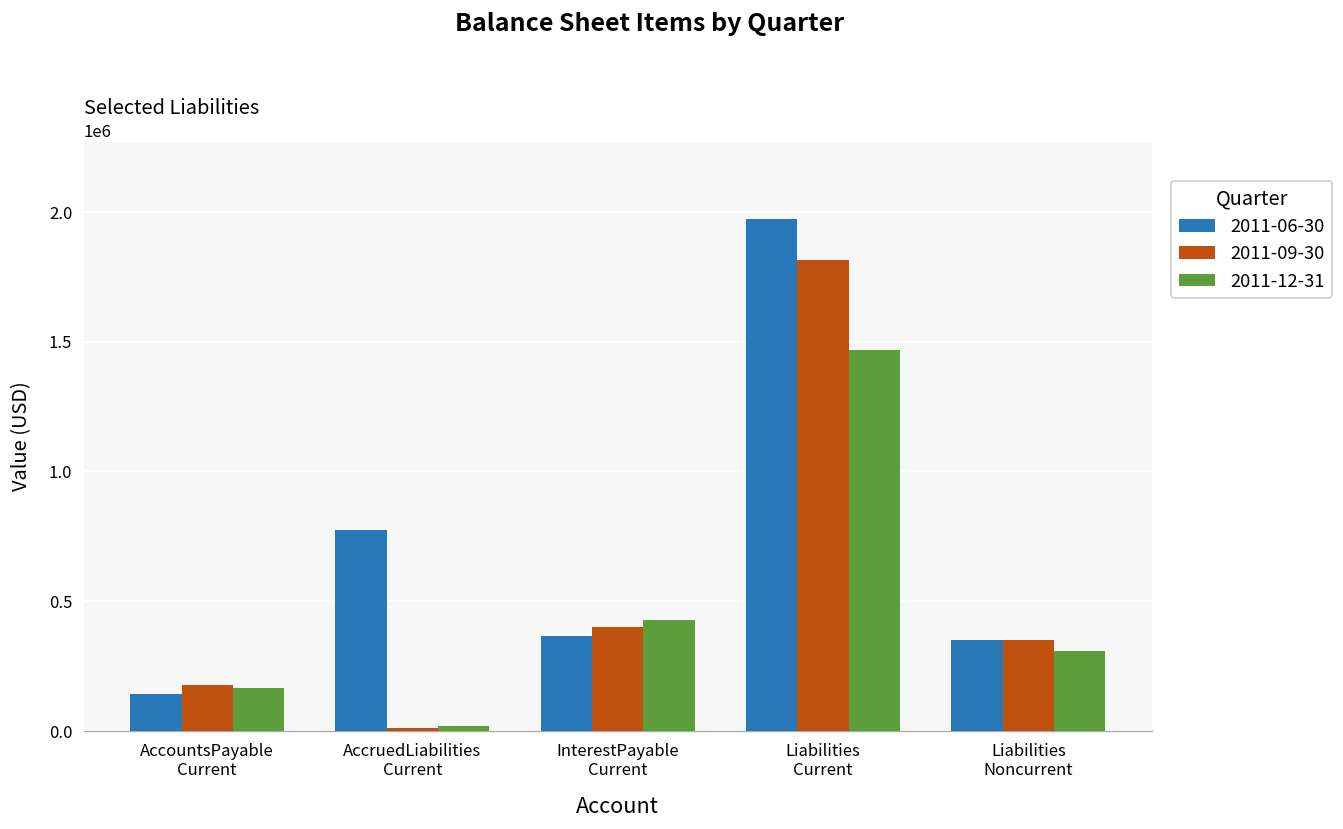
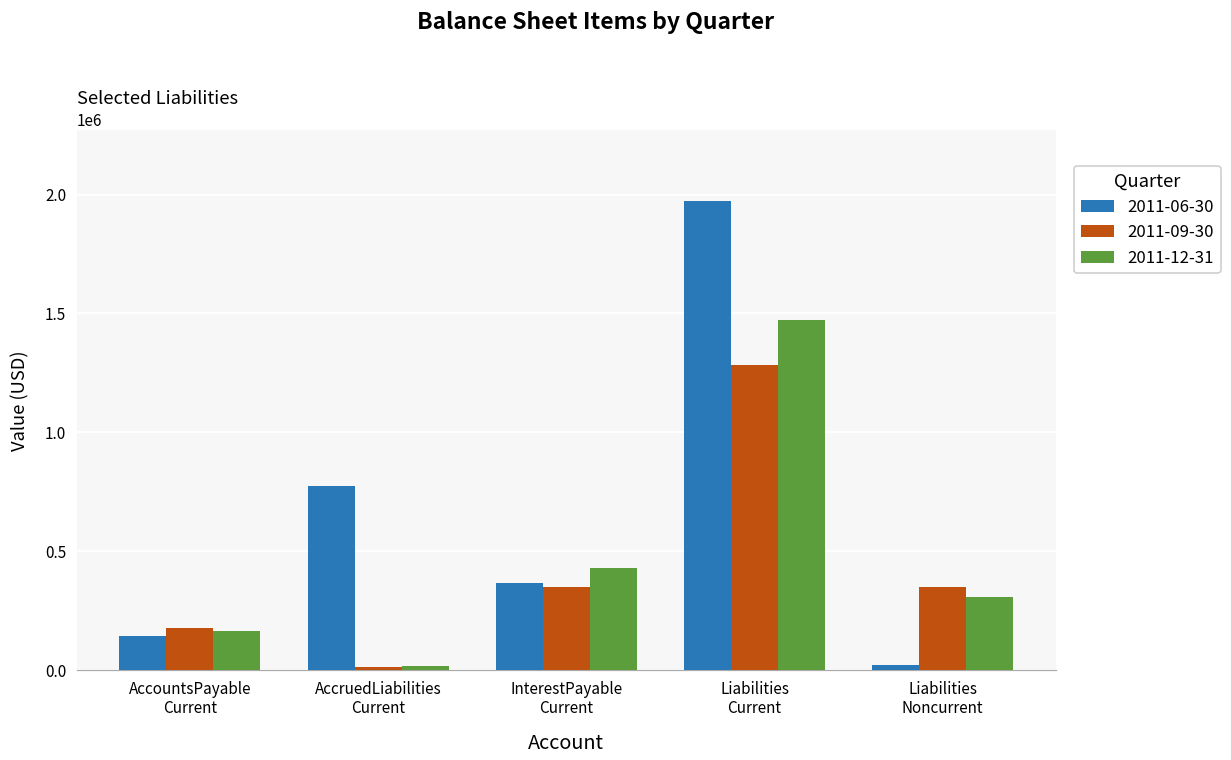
  {
    "2011-06-30": {
      "AccountsPayable Current": 140000,
      "AccruedLiabilities Current": 770000,
      "InterestPayable Current": 370000,
      "Liabilities Current": 1970000,
-     "Liabilities Noncurrent": 350000
+     "Liabilities Noncurrent": 20000
    },
    "2011-09-30": {
      "AccountsPayable Current": 180000,
-     "InterestPayable Current": 400000,
-     "Liabilities Current": 1820000,
+     "InterestPayable Current": 350000,
+     "Liabilities Current": 1280000,
      "Liabilities Noncurrent": 350000
    },
    "2011-12-31": {
      "AccountsPayable Current": 160000,
      "AccruedLiabilities Current": 20000,
      "InterestPayable Current": 430000,
      "Liabilities Current": 1470000,
      "Liabilities Noncurrent": 310000
    }
  }
